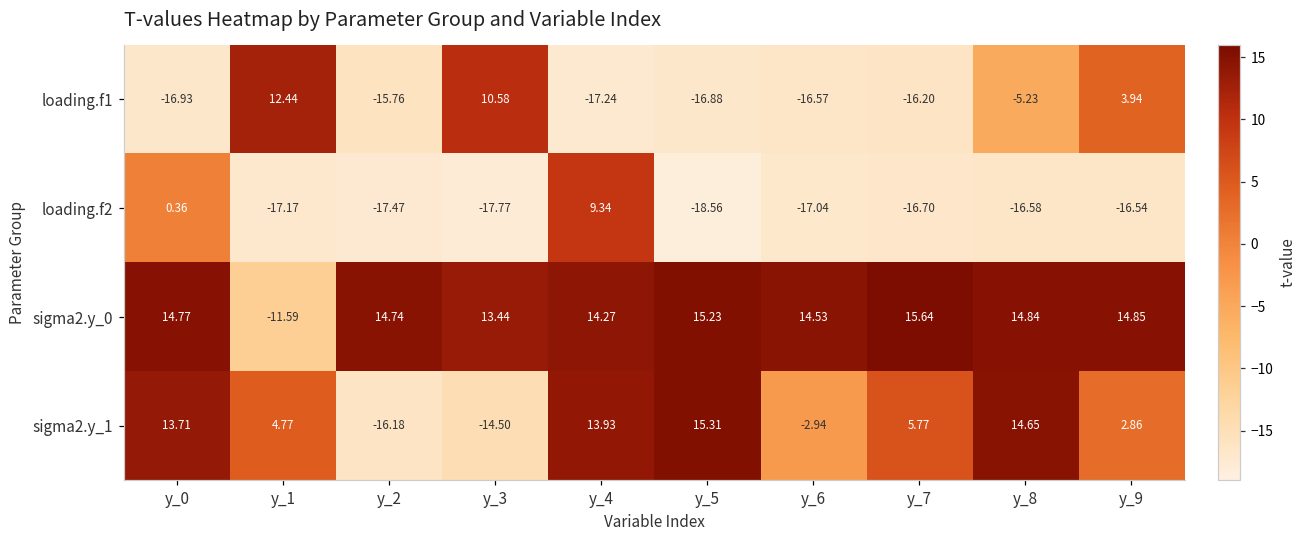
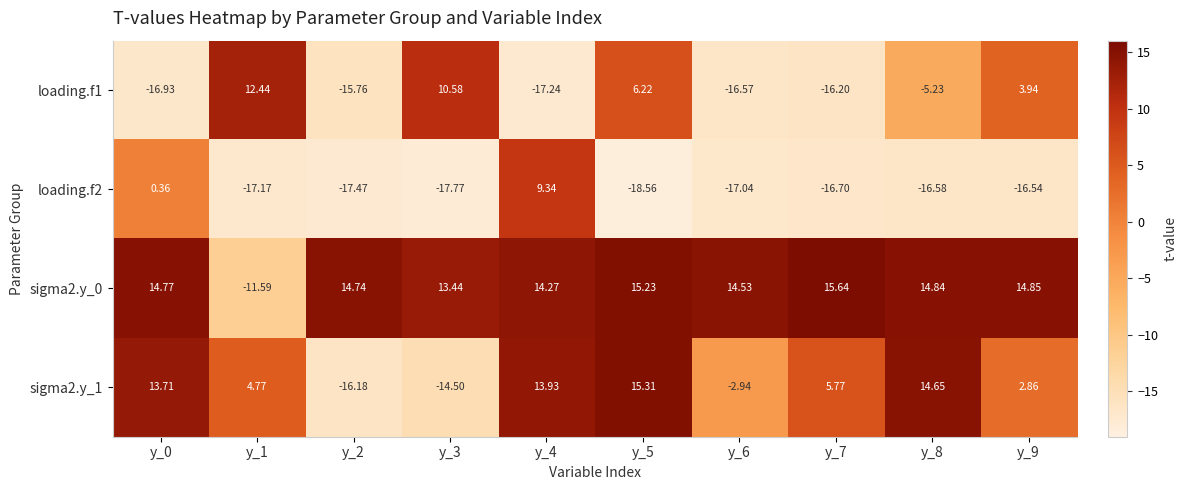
  {
    "loading.f1": {
      "y_0": -16.93,
      "y_1": 12.44,
      "y_2": -15.76,
      "y_3": 10.58,
      "y_4": -17.24,
-     "y_5": -16.88,
+     "y_5": 6.22,
      "y_6": -16.57,
      "y_7": -16.20,
      "y_8": -5.23,
      "y_9": 3.94
    },
    "loading.f2": {
      "y_0": 0.36,
      "y_1": -17.17,
      "y_2": -17.47,
      "y_3": -17.77,
      "y_4": 9.34,
      "y_5": -18.56,
      "y_6": -17.04,
      "y_7": -16.70,
      "y_8": -16.58,
      "y_9": -16.54
    },
    "sigma2.y_0": {
      "y_0": 14.77,
      "y_1": -11.59,
      "y_2": 14.74,
      "y_3": 13.44,
      "y_4": 14.27,
      "y_5": 15.23,
      "y_6": 14.53,
      "y_7": 15.64,
      "y_8": 14.84,
      "y_9": 14.85
    },
    "sigma2.y_1": {
      "y_0": 13.71,
      "y_1": 4.77,
      "y_2": -16.18,
      "y_3": -14.50,
      "y_4": 13.93,
      "y_5": 15.31,
      "y_6": -2.94,
      "y_7": 5.77,
      "y_8": 14.65,
      "y_9": 2.86
    }
  }
